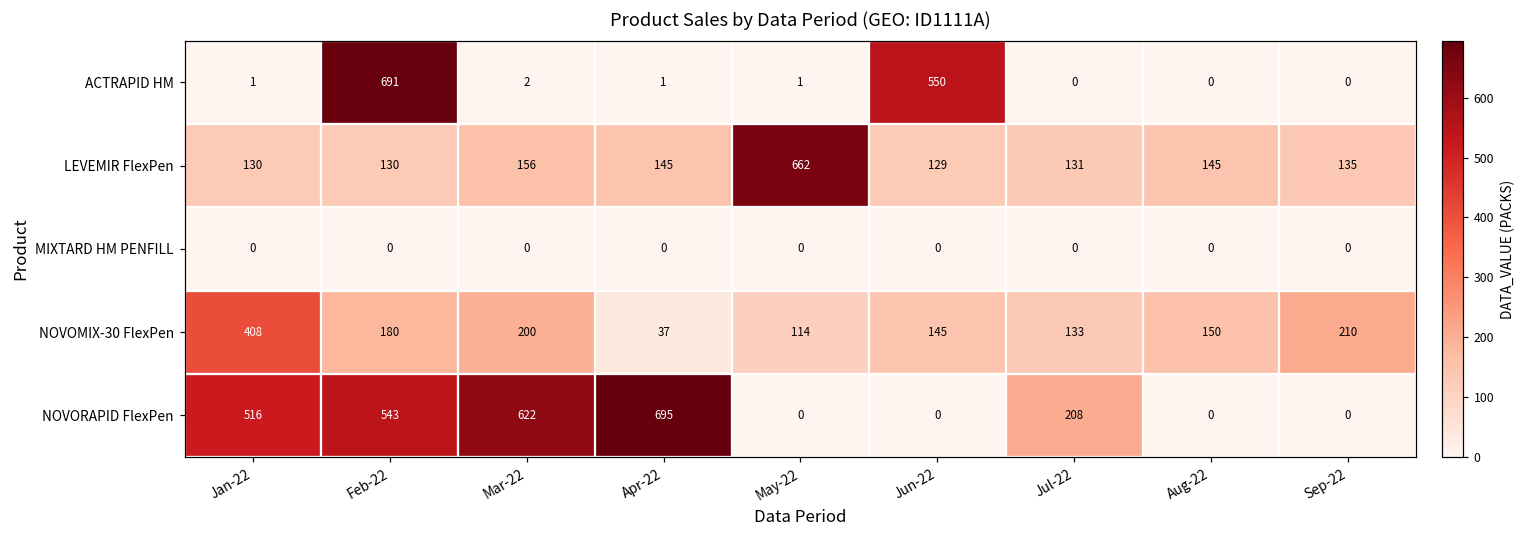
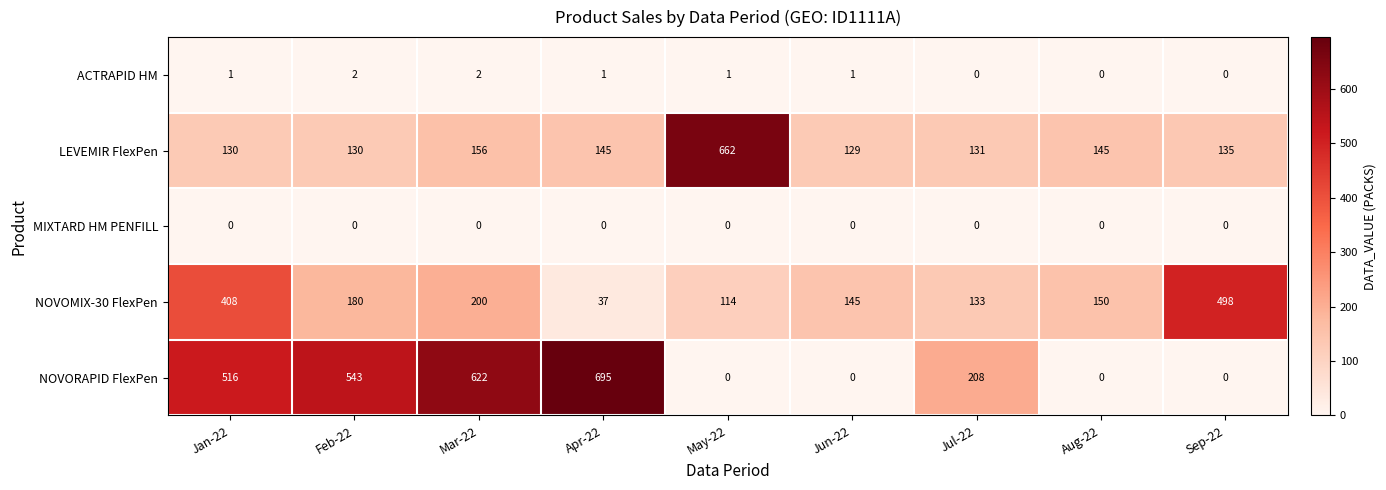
  {
    "ACTRAPID HM": {
      "Jan-22": 1,
-     "Feb-22": 691,
+     "Feb-22": 2,
      "Mar-22": 2,
      "Apr-22": 1,
      "May-22": 1,
-     "Jun-22": 550,
+     "Jun-22": 1,
      "Jul-22": 0,
      "Aug-22": 0,
      "Sep-22": 0
    },
    "LEVEMIR FlexPen": {
      "Jan-22": 130,
      "Feb-22": 130,
      "Mar-22": 156,
      "Apr-22": 145,
      "May-22": 662,
      "Jun-22": 129,
      "Jul-22": 131,
      "Aug-22": 145,
      "Sep-22": 135
    },
    "MIXTARD HM PENFILL": {
      "Jan-22": 0,
      "Feb-22": 0,
      "Mar-22": 0,
      "Apr-22": 0,
      "May-22": 0,
      "Jun-22": 0,
      "Jul-22": 0,
      "Aug-22": 0,
      "Sep-22": 0
    },
    "NOVOMIX-30 FlexPen": {
      "Jan-22": 408,
      "Feb-22": 180,
      "Mar-22": 200,
      "Apr-22": 37,
      "May-22": 114,
      "Jun-22": 145,
      "Jul-22": 133,
      "Aug-22": 150,
-     "Sep-22": 210
+     "Sep-22": 498
    },
    "NOVORAPID FlexPen": {
      "Jan-22": 516,
      "Feb-22": 543,
      "Mar-22": 622,
      "Apr-22": 695,
      "May-22": 0,
      "Jun-22": 0,
      "Jul-22": 208,
      "Aug-22": 0,
      "Sep-22": 0
    }
  }
